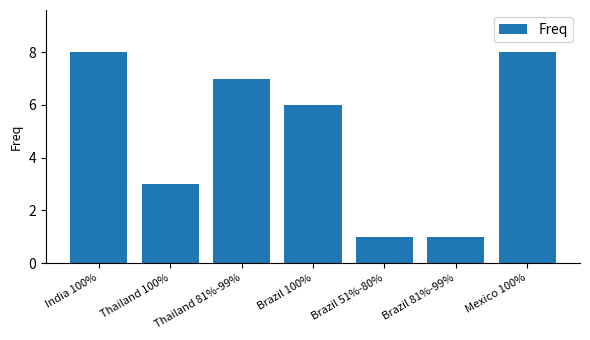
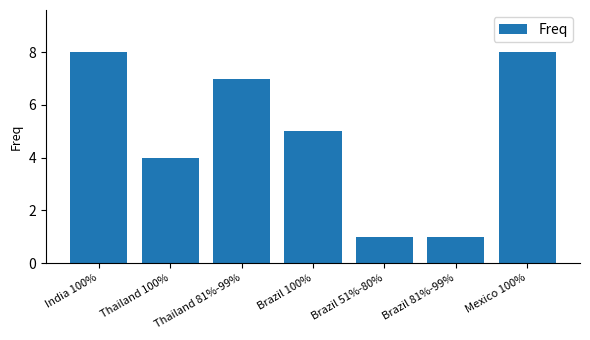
  {
    "India 100%": 8,
-   "Thailand 100%": 3,
+   "Thailand 100%": 4,
    "Thailand 81%-99%": 7,
-   "Brazil 100%": 6,
+   "Brazil 100%": 5,
    "Brazil 51%-80%": 1,
    "Brazil 81%-99%": 1,
    "Mexico 100%": 8
  }
